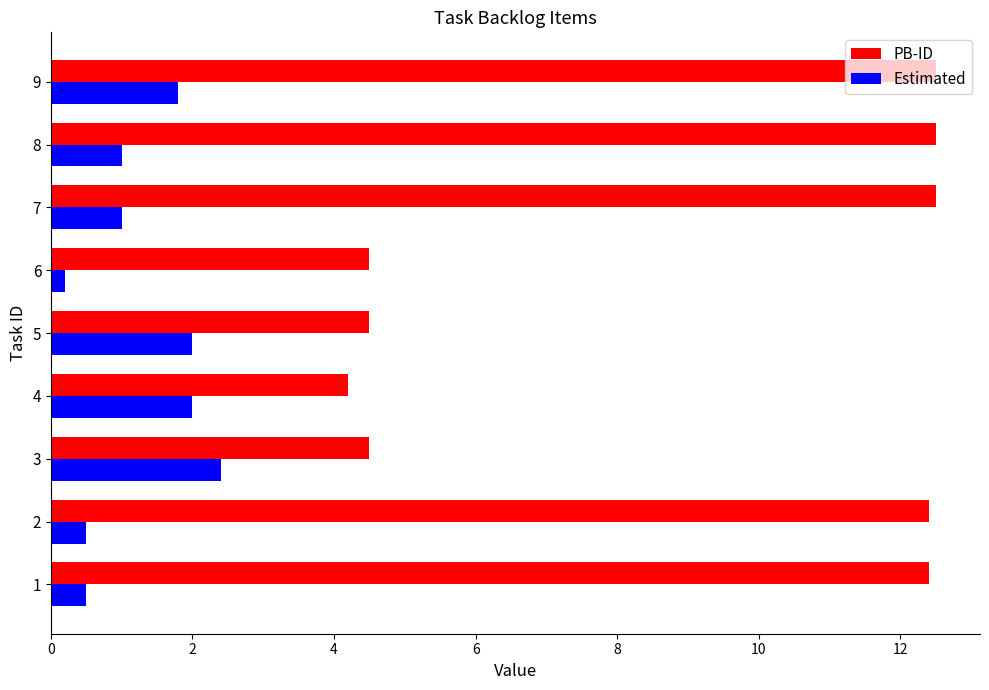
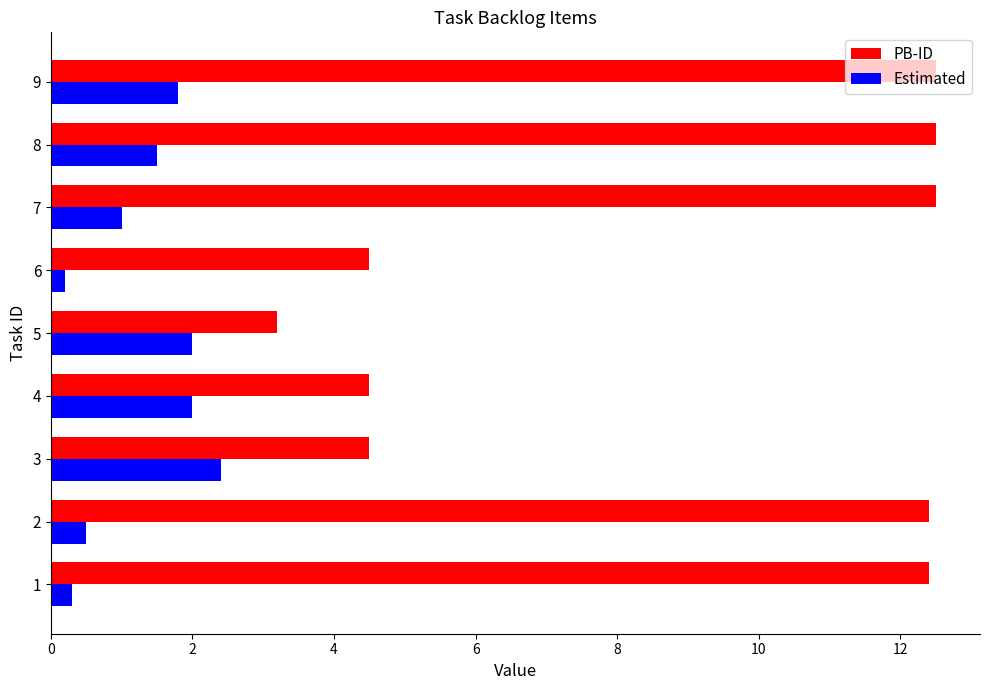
  {
    "PB-ID": {
      "8": 12.5,
      "7": 12.5,
      "6": 4.5,
-     "5": 4.5,
-     "4": 4.2,
+     "5": 3.2,
+     "4": 4.5,
      "3": 4.5,
      "2": 12.4,
      "1": 12.4
    },
    "Estimated": {
      "9": 1.8,
-     "8": 1.0,
+     "8": 1.5,
      "7": 1.0,
      "6": 0.2,
      "5": 2.0,
      "4": 2.0,
      "3": 2.4,
      "2": 0.5,
-     "1": 0.5
+     "1": 0.3
    }
  }
